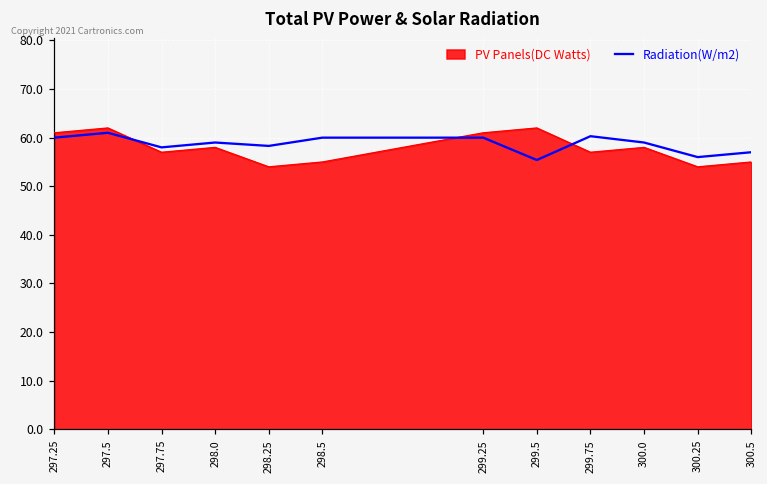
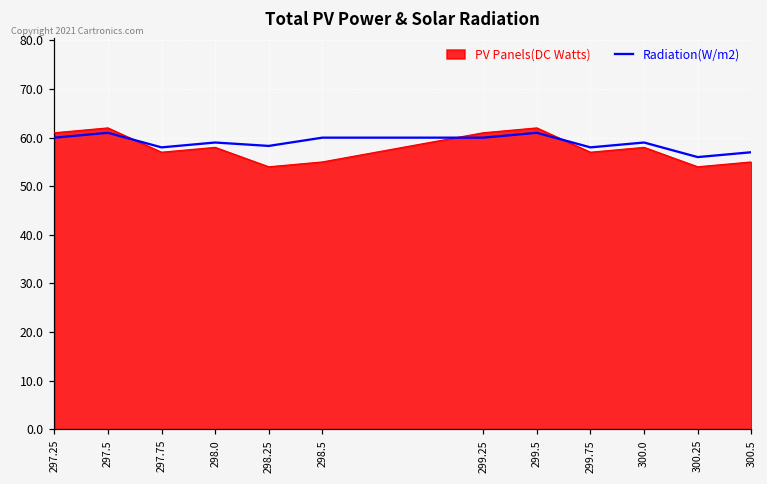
  {
    "PV Panels(DC Watts)": {
      "297.25": 61,
      "297.5": 62,
      "297.75": 57,
      "298.0": 58,
      "298.25": 54,
      "298.5": 55,
      "299.25": 61,
      "299.5": 62,
      "299.75": 57,
      "300.0": 58,
      "300.25": 54,
      "300.5": 55
    },
    "Radiation(W/m2)": {
      "297.25": 60,
      "297.5": 61,
      "297.75": 58,
      "298.0": 59,
      "298.25": 58,
      "298.5": 60,
      "299.25": 60,
-     "299.5": 55,
-     "299.75": 60,
+     "299.5": 61,
+     "299.75": 58,
      "300.0": 59,
      "300.25": 56,
      "300.5": 57
    }
  }
